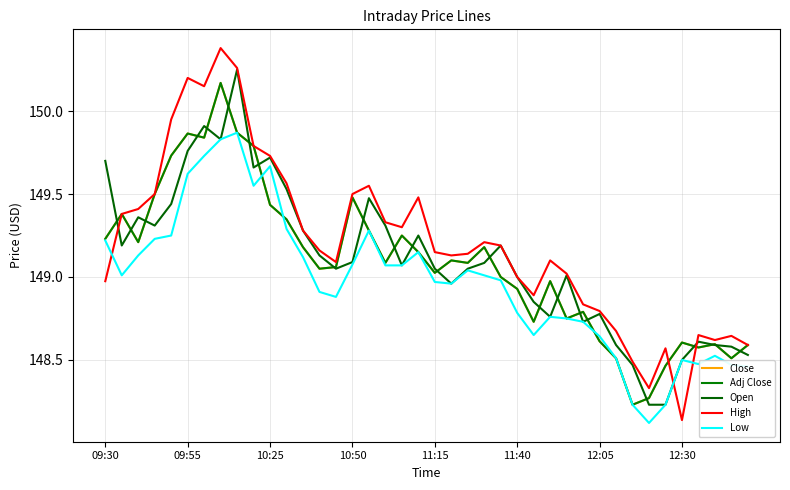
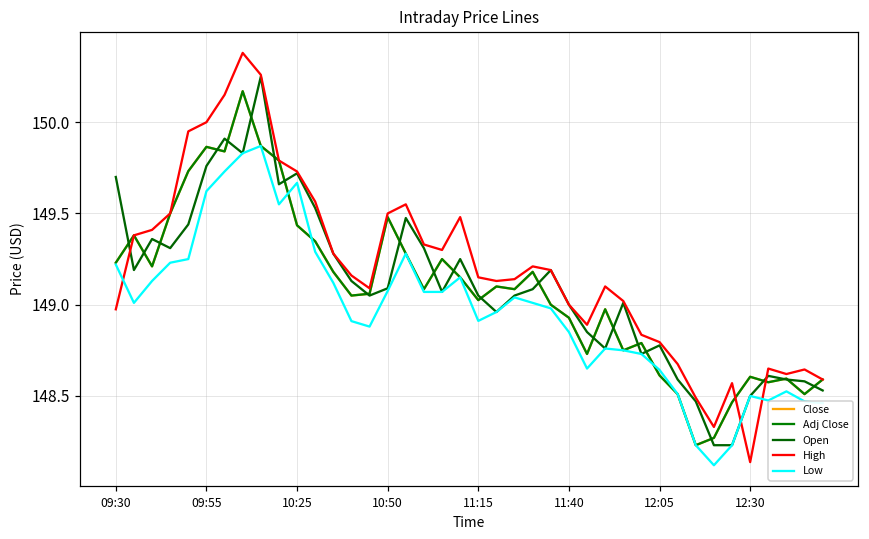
  {
    "High": {
      "09:30": 148.97,
-     "09:55": 150.2,
+     "09:55": 150.0,
      "10:50": 149.5,
      "11:15": 149.15,
      "12:05": 148.8,
      "12:30": 148.14
    },
    "Low": {
      "09:55": 149.62,
      "10:25": 149.67,
-     "11:15": 148.97,
-     "11:40": 148.78,
+     "11:15": 148.91,
+     "11:40": 148.85,
      "12:05": 148.64
    }
  }
